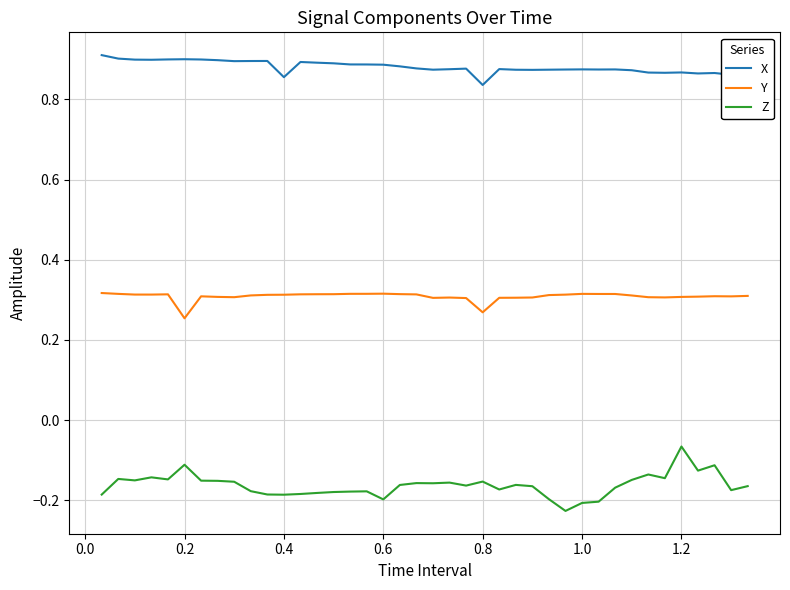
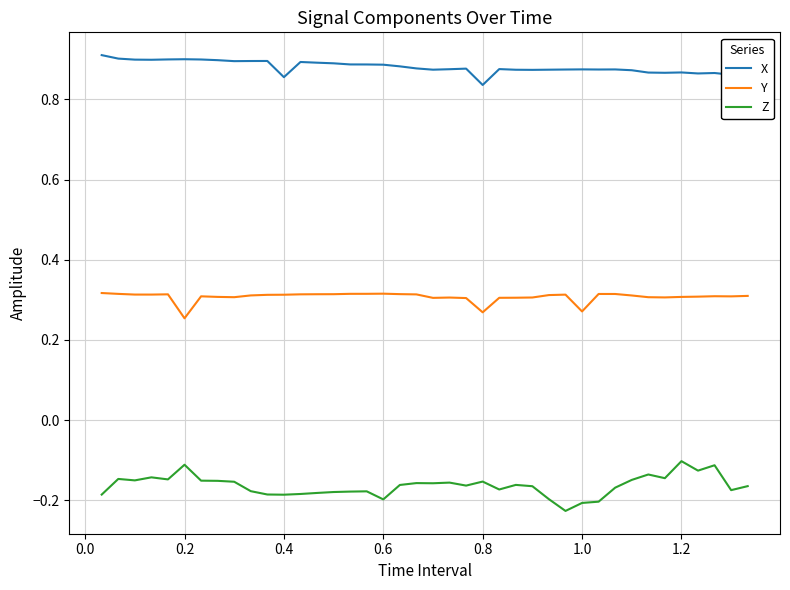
  {
    "X": {
      "0.2": 0.90,
      "0.4": 0.86,
      "0.6": 0.89,
      "0.8": 0.84,
      "1.0": 0.88,
      "1.2": 0.87
    },
    "Y": {
      "0.2": 0.25,
      "0.4": 0.31,
      "0.6": 0.32,
      "0.8": 0.27,
-     "1.0": 0.31,
+     "1.0": 0.27,
      "1.2": 0.31
    },
    "Z": {
      "0.2": -0.11,
      "0.4": -0.19,
      "0.6": -0.20,
      "0.8": -0.15,
      "1.0": -0.21,
-     "1.2": -0.07
+     "1.2": -0.10
    }
  }
